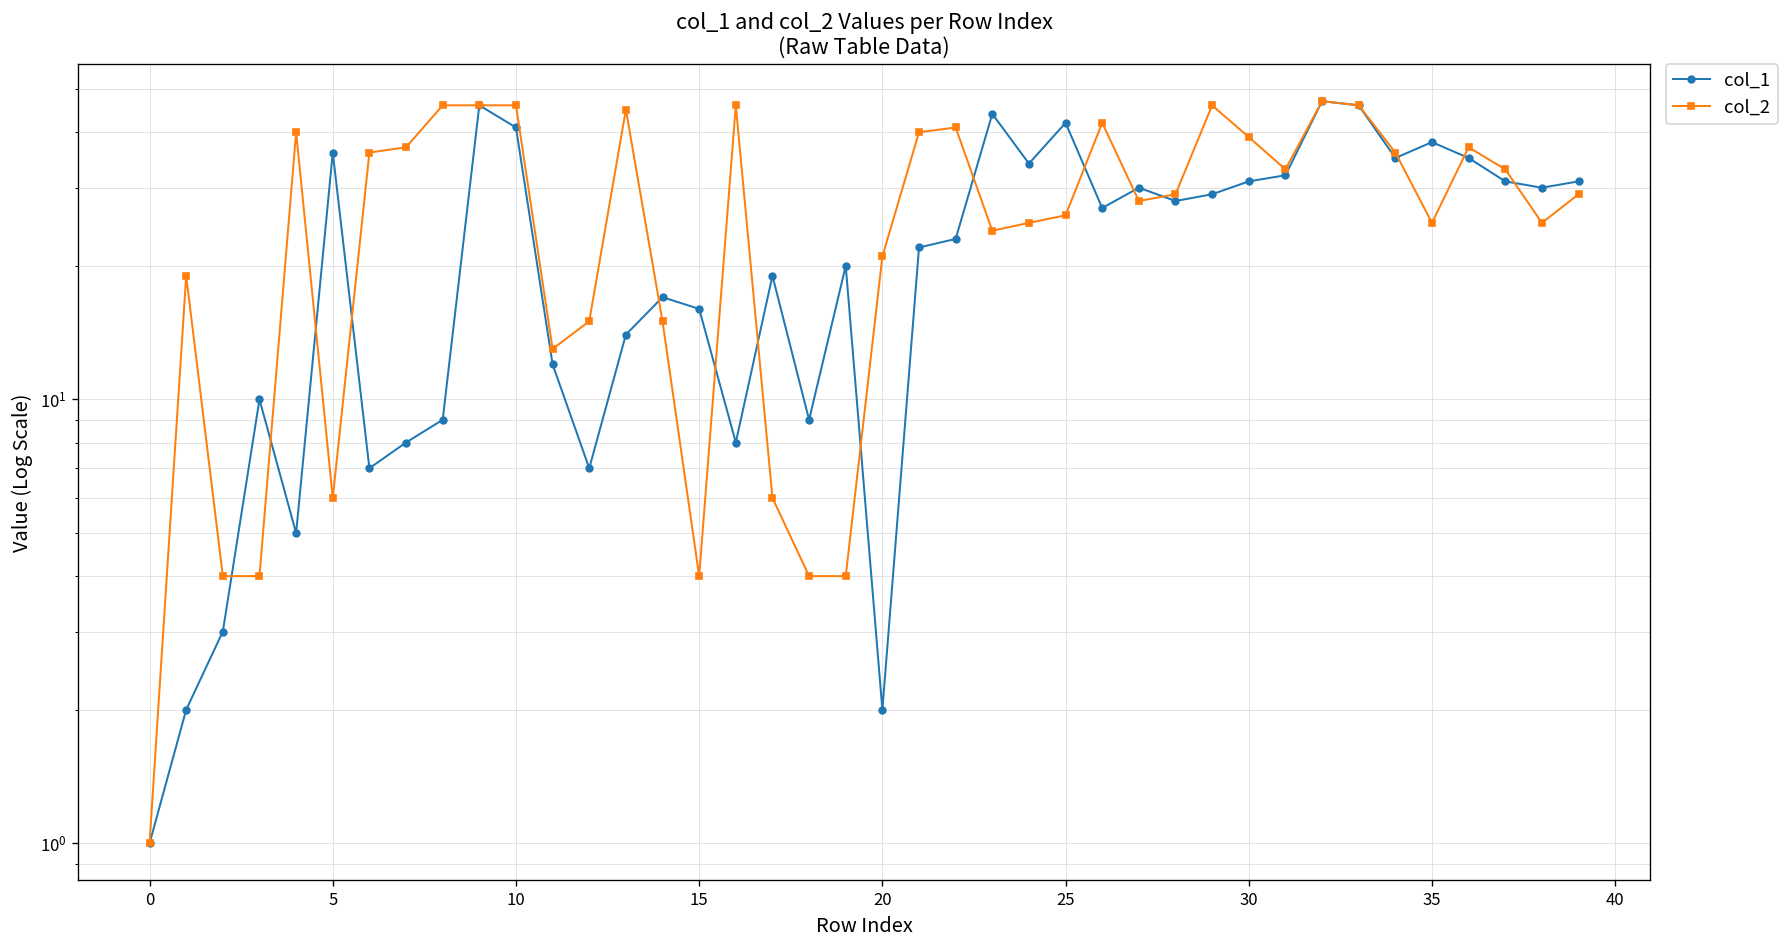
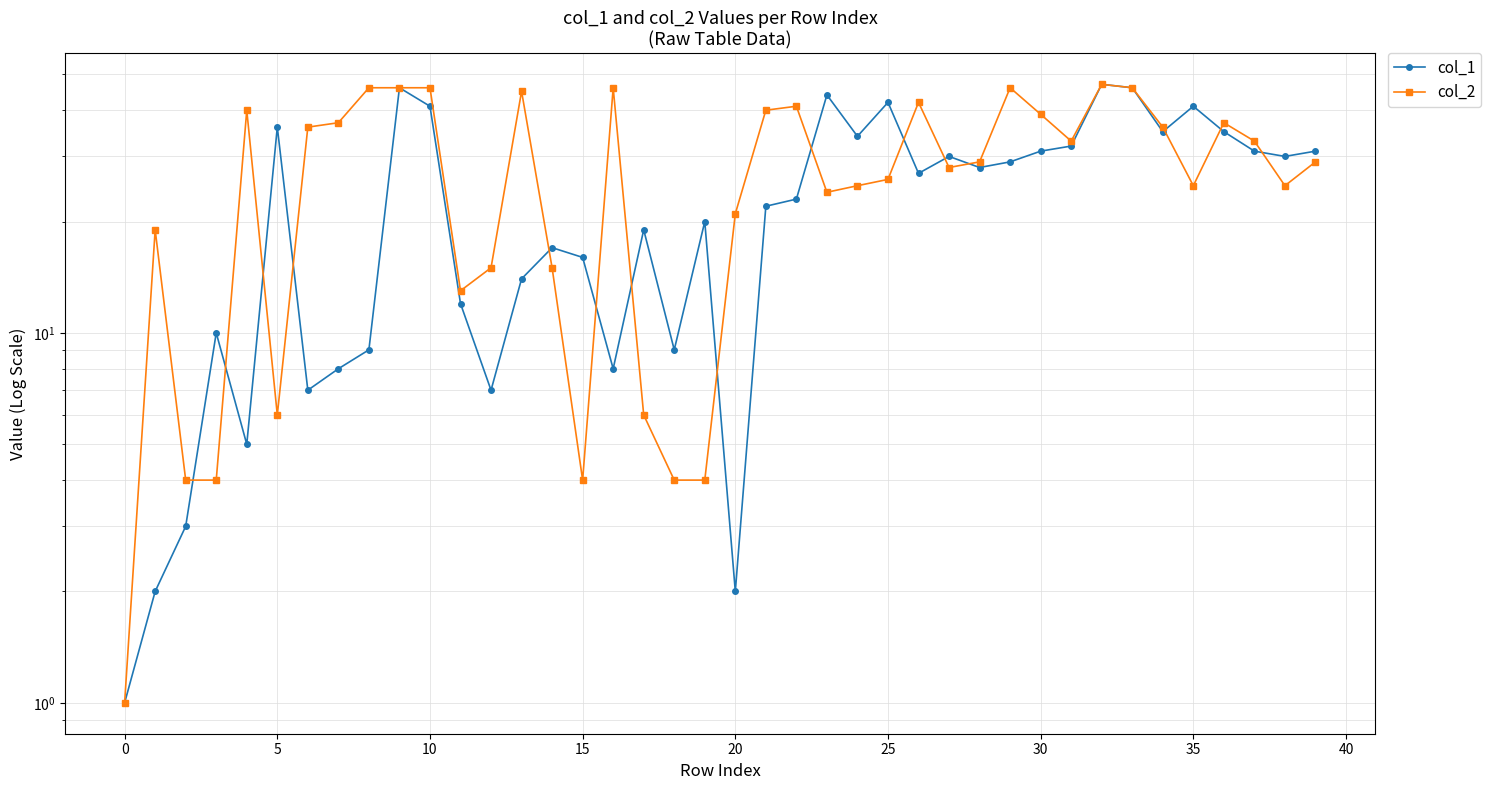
  {
    "col_1": {
      "5": 36,
      "10": 41,
      "15": 16,
      "20": 2,
      "25": 42,
      "30": 31,
-     "35": 38
+     "35": 41
    },
    "col_2": {
      "5": 6,
      "10": 46,
      "15": 4,
      "20": 21,
      "25": 26,
      "30": 39,
      "35": 25
    }
  }
